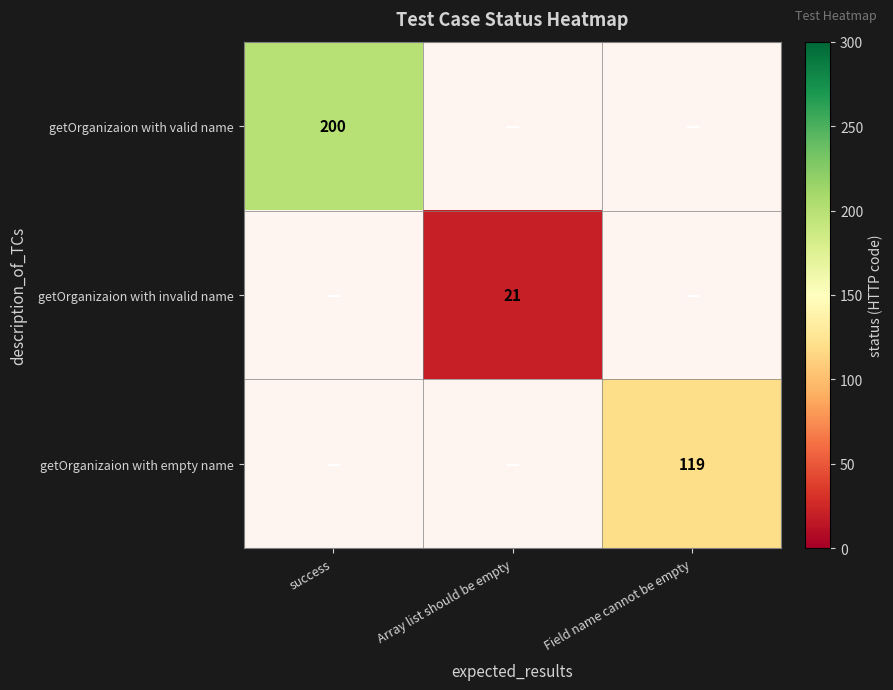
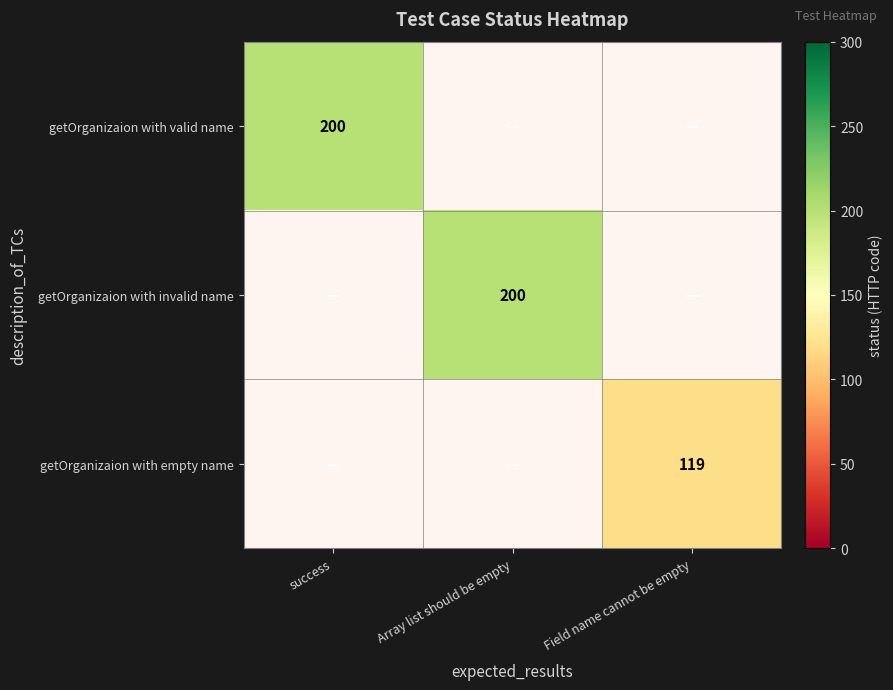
  {
    "getOrganizaion with valid name": {
      "success": 200
    },
    "getOrganizaion with invalid name": {
-     "Array list should be empty": 21
+     "Array list should be empty": 200
    },
    "getOrganizaion with empty name": {
      "Field name cannot be empty": 119
    }
  }
